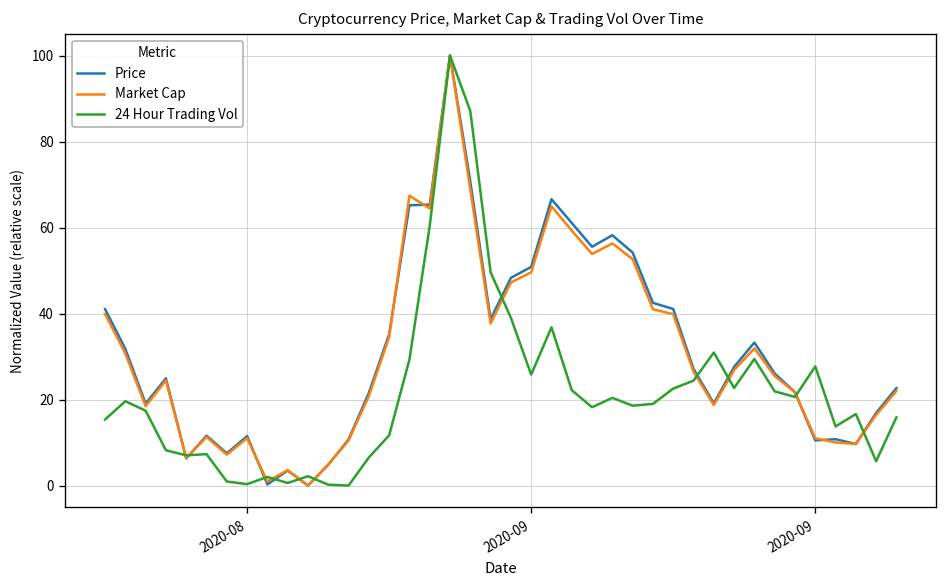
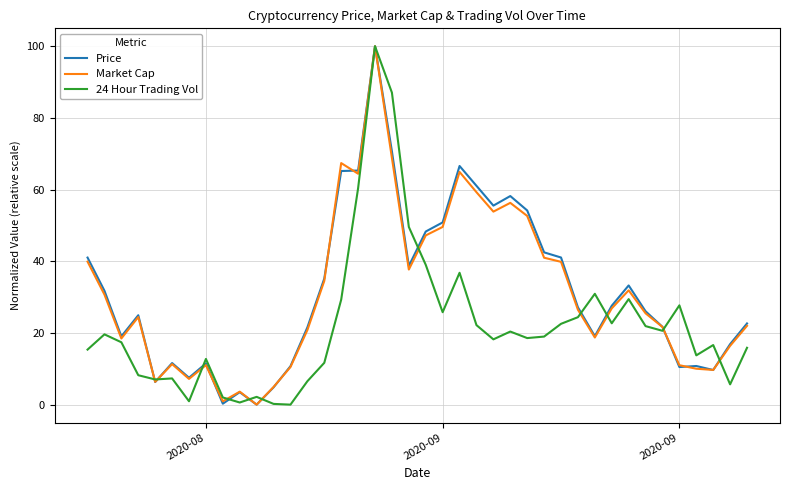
  {
    "24 Hour Trading Vol": {
-     "2020-08": 0
+     "2020-08": 13
    }
  }
